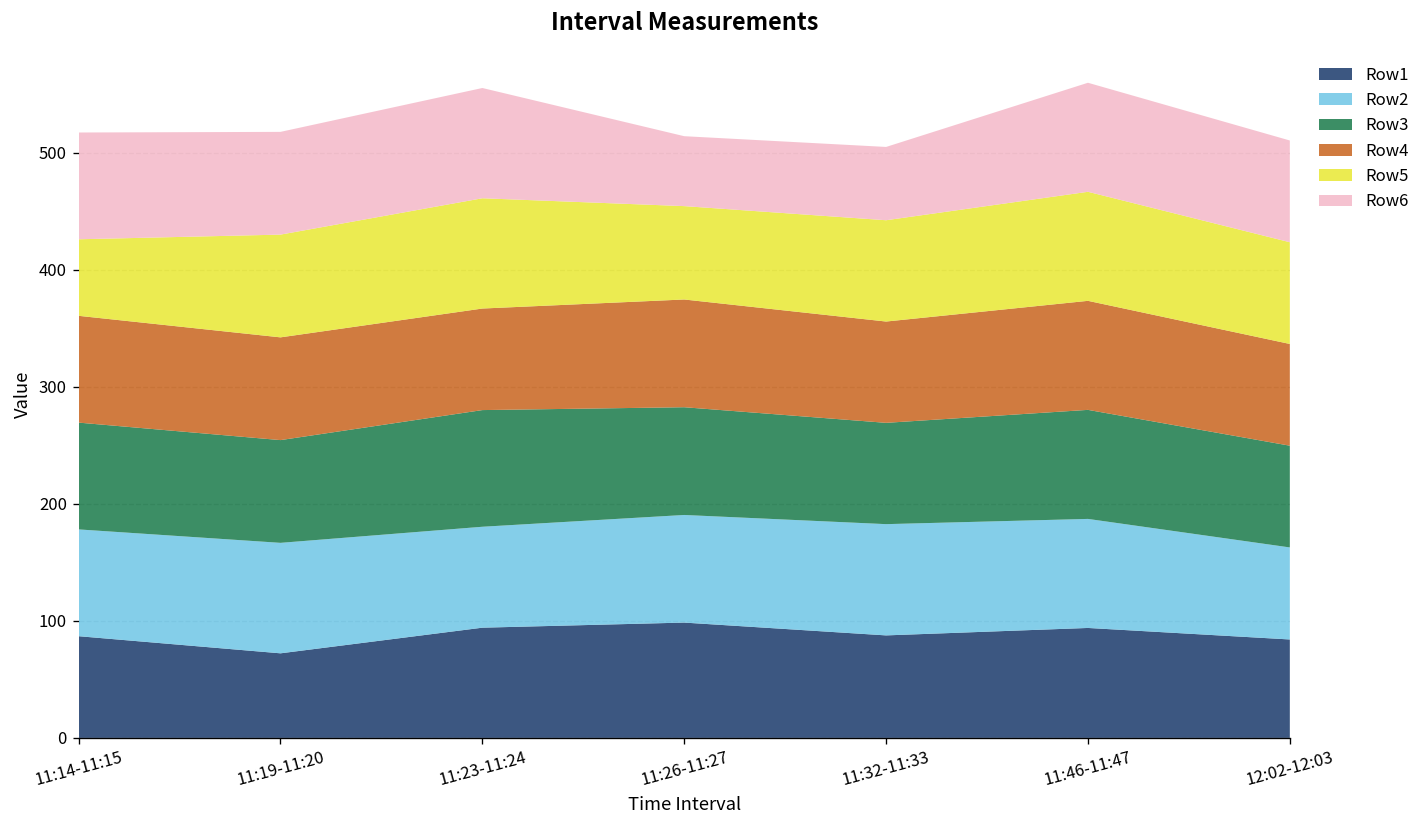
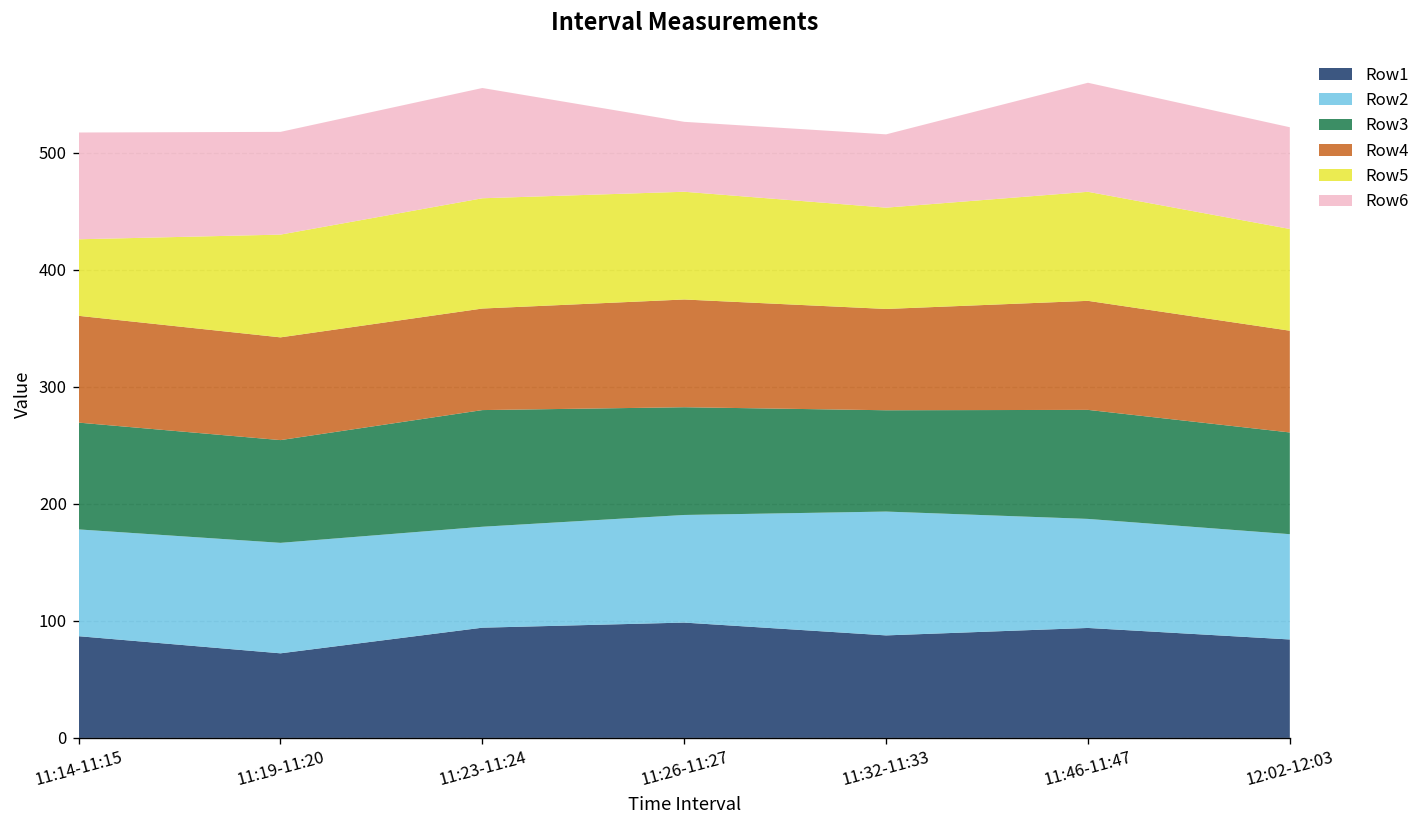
  {
    "Row1": {
      "11:14-11:15": 90,
      "11:19-11:20": 70,
      "11:23-11:24": 90,
      "11:26-11:27": 100,
      "11:32-11:33": 90,
      "11:46-11:47": 90,
      "12:02-12:03": 80
    },
    "Row2": {
      "11:14-11:15": 90,
      "11:19-11:20": 90,
      "11:23-11:24": 90,
      "11:26-11:27": 90,
-     "11:32-11:33": 100,
+     "11:32-11:33": 110,
      "11:46-11:47": 90,
-     "12:02-12:03": 80
+     "12:02-12:03": 90
    },
    "Row3": {
      "11:14-11:15": 90,
      "11:19-11:20": 90,
      "11:23-11:24": 100,
      "11:26-11:27": 90,
      "11:32-11:33": 90,
      "11:46-11:47": 90,
      "12:02-12:03": 90
    },
    "Row4": {
      "11:14-11:15": 90,
      "11:19-11:20": 90,
      "11:23-11:24": 90,
      "11:26-11:27": 90,
      "11:32-11:33": 90,
      "11:46-11:47": 90,
      "12:02-12:03": 90
    },
    "Row5": {
      "11:14-11:15": 70,
      "11:19-11:20": 90,
      "11:23-11:24": 90,
-     "11:26-11:27": 80,
+     "11:26-11:27": 90,
      "11:32-11:33": 90,
      "11:46-11:47": 90,
      "12:02-12:03": 90
    },
    "Row6": {
      "11:14-11:15": 90,
      "11:19-11:20": 90,
      "11:23-11:24": 90,
      "11:26-11:27": 60,
      "11:32-11:33": 60,
      "11:46-11:47": 90,
      "12:02-12:03": 90
    }
  }
